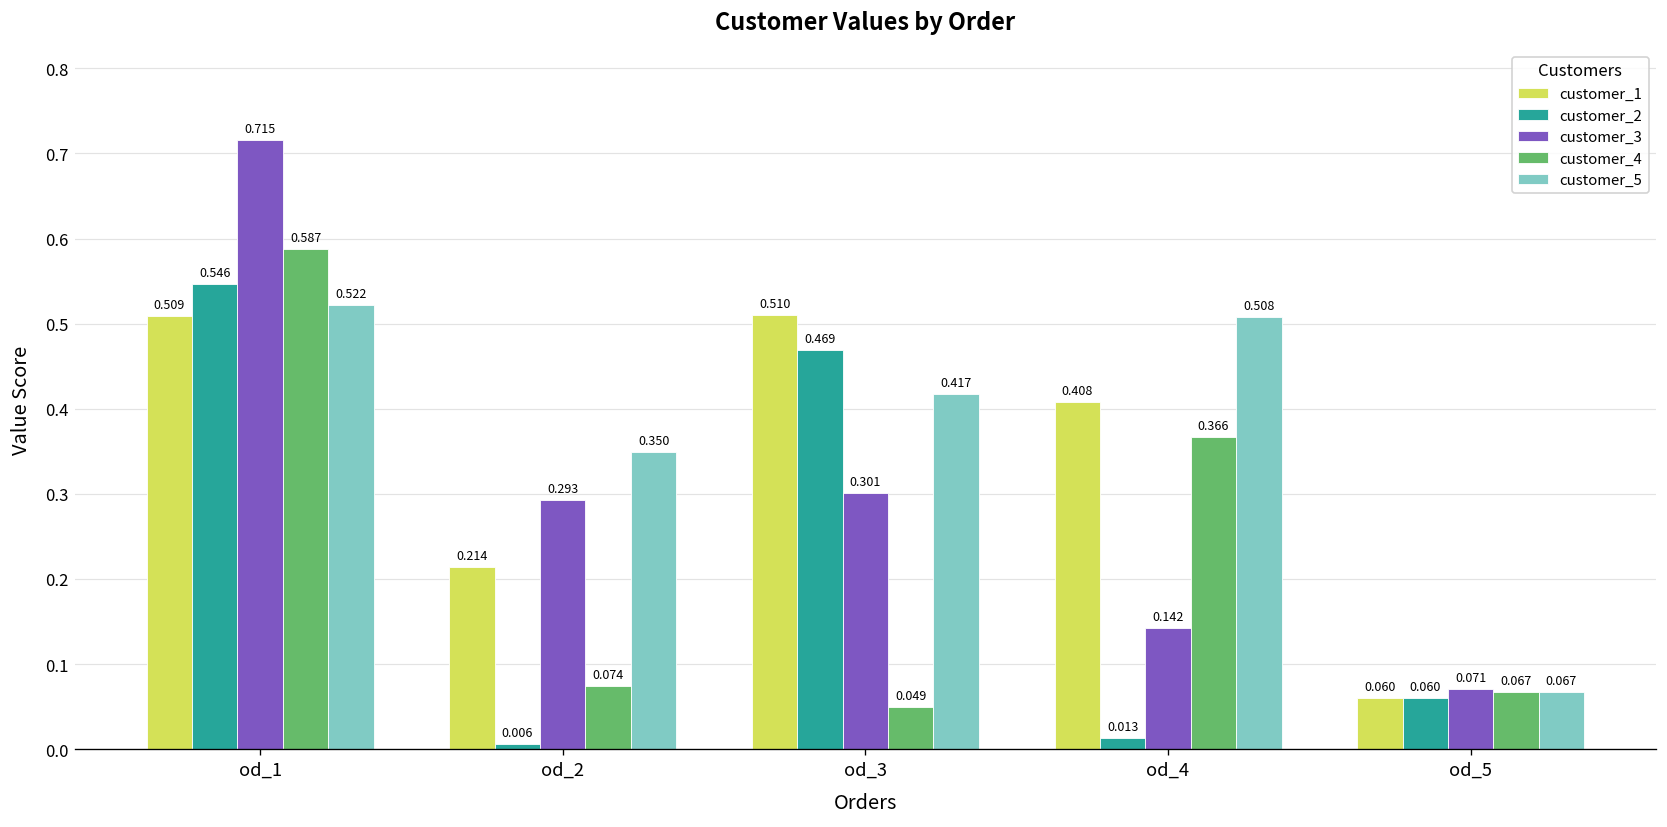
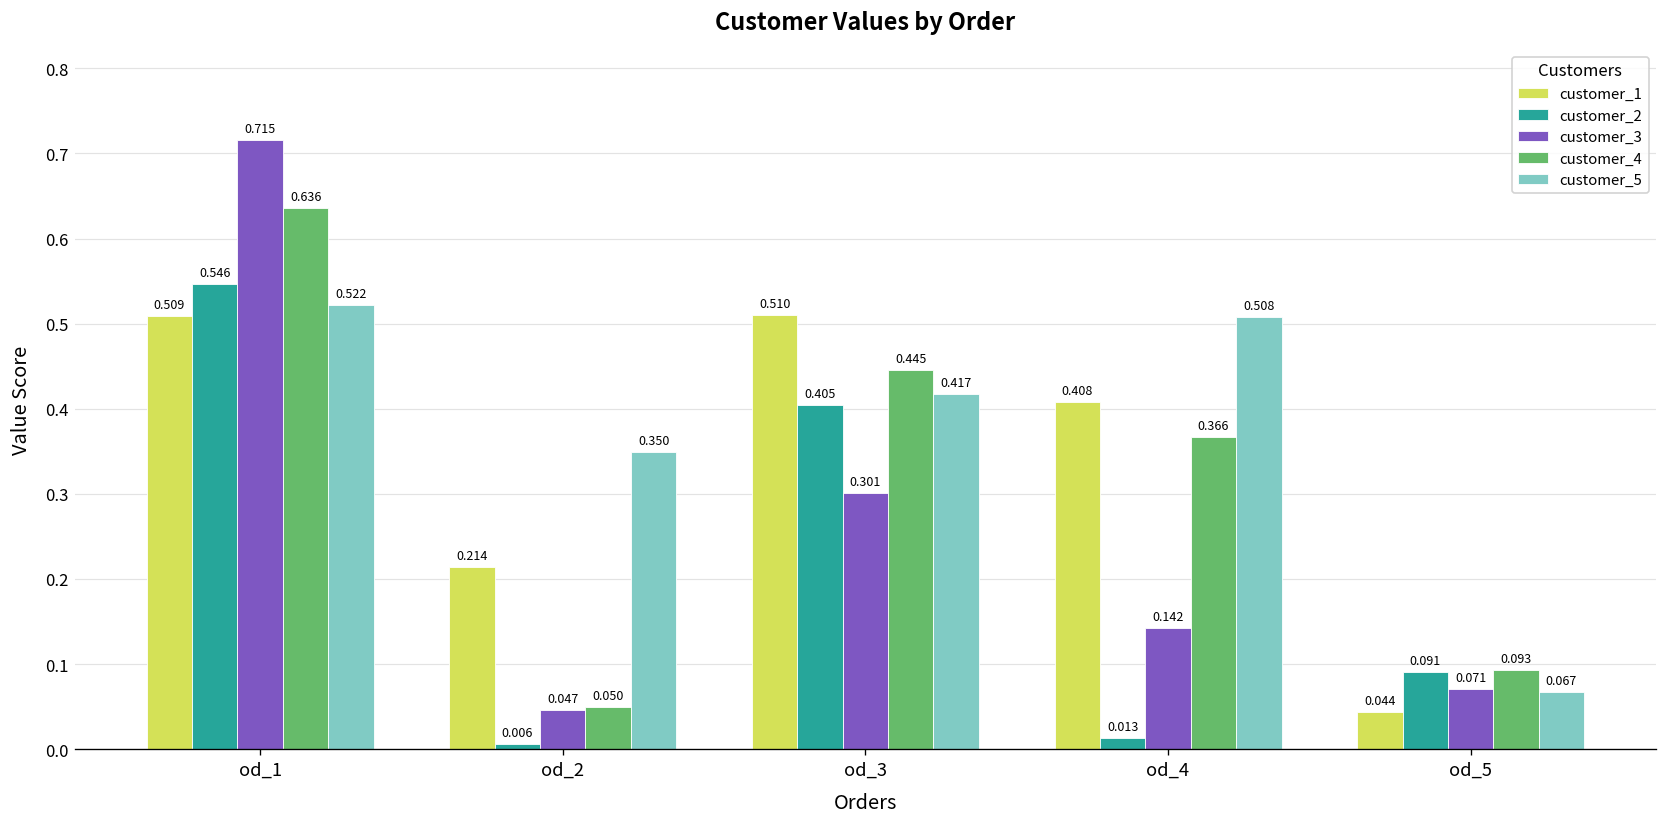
  {
    "customer_1": {
      "od_1": 0.509,
      "od_2": 0.214,
      "od_3": 0.510,
      "od_4": 0.408,
-     "od_5": 0.060
+     "od_5": 0.044
    },
    "customer_2": {
      "od_1": 0.546,
      "od_2": 0.006,
-     "od_3": 0.469,
+     "od_3": 0.405,
      "od_4": 0.013,
-     "od_5": 0.060
+     "od_5": 0.091
    },
    "customer_3": {
      "od_1": 0.715,
-     "od_2": 0.293,
+     "od_2": 0.047,
      "od_3": 0.301,
      "od_4": 0.142,
      "od_5": 0.071
    },
    "customer_4": {
-     "od_1": 0.587,
-     "od_2": 0.074,
-     "od_3": 0.049,
+     "od_1": 0.636,
+     "od_2": 0.050,
+     "od_3": 0.445,
      "od_4": 0.366,
-     "od_5": 0.067
+     "od_5": 0.093
    },
    "customer_5": {
      "od_1": 0.522,
      "od_2": 0.350,
      "od_3": 0.417,
      "od_4": 0.508,
      "od_5": 0.067
    }
  }
